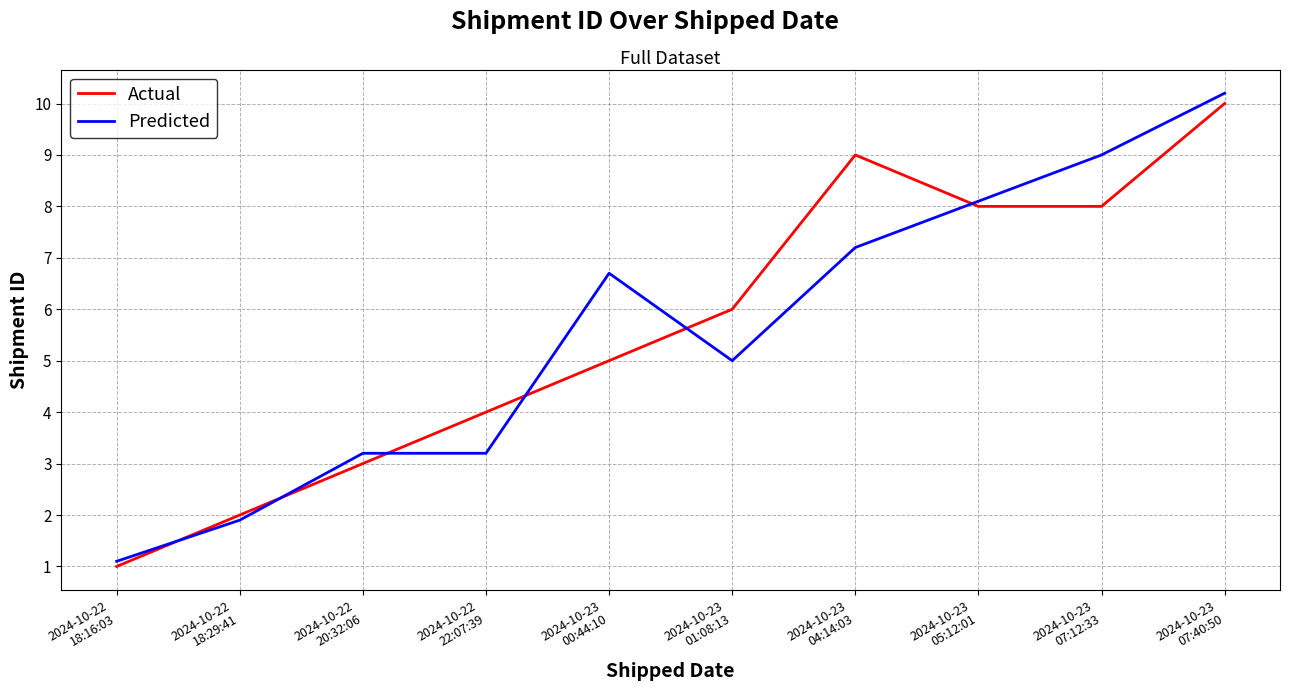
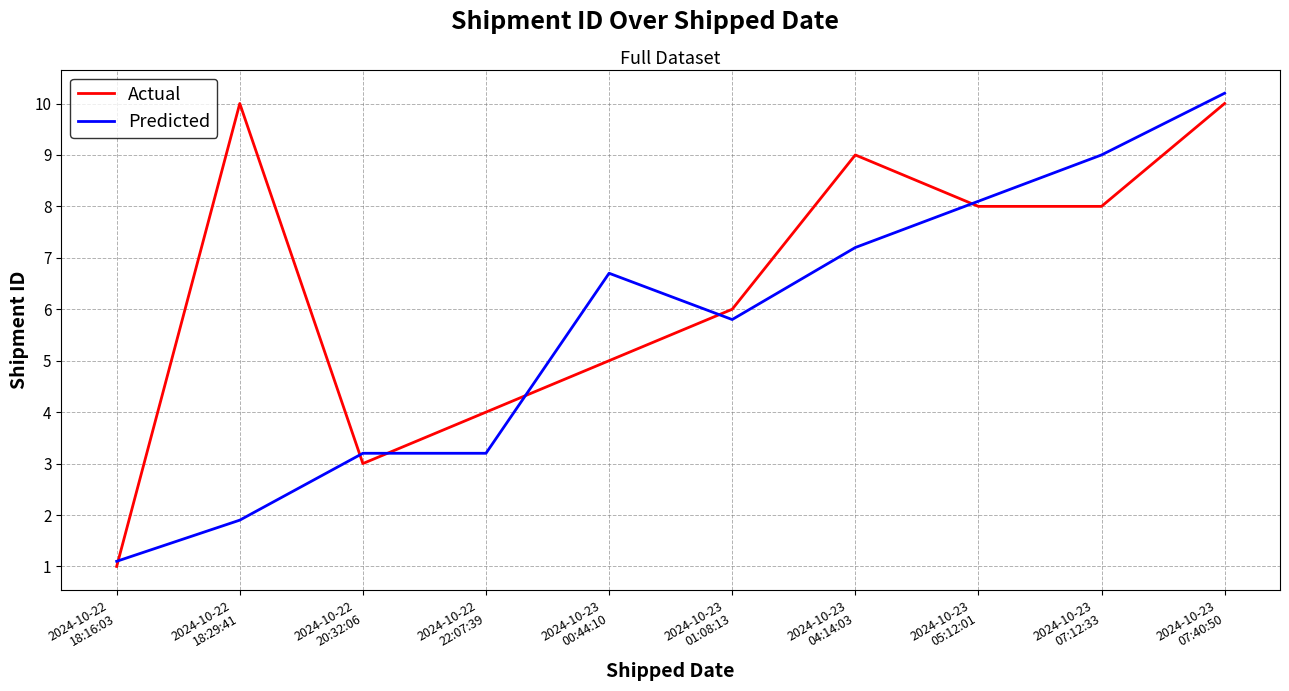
  {
    "Actual": {
      "2024-10-22 18:16:03": 1,
-     "2024-10-22 18:29:41": 2,
+     "2024-10-22 18:29:41": 10,
      "2024-10-22 20:32:06": 3,
      "2024-10-22 22:07:39": 4,
      "2024-10-23 00:44:10": 5,
      "2024-10-23 01:08:13": 6,
      "2024-10-23 04:14:03": 9,
      "2024-10-23 05:12:01": 8,
      "2024-10-23 07:12:33": 8,
      "2024-10-23 07:40:50": 10
    },
    "Predicted": {
      "2024-10-22 18:16:03": 1.1,
      "2024-10-22 18:29:41": 1.9,
      "2024-10-22 20:32:06": 3.2,
      "2024-10-22 22:07:39": 3.2,
      "2024-10-23 00:44:10": 6.7,
-     "2024-10-23 01:08:13": 5.0,
+     "2024-10-23 01:08:13": 5.8,
      "2024-10-23 04:14:03": 7.2,
      "2024-10-23 05:12:01": 8.1,
      "2024-10-23 07:12:33": 9.0,
      "2024-10-23 07:40:50": 10.2
    }
  }
